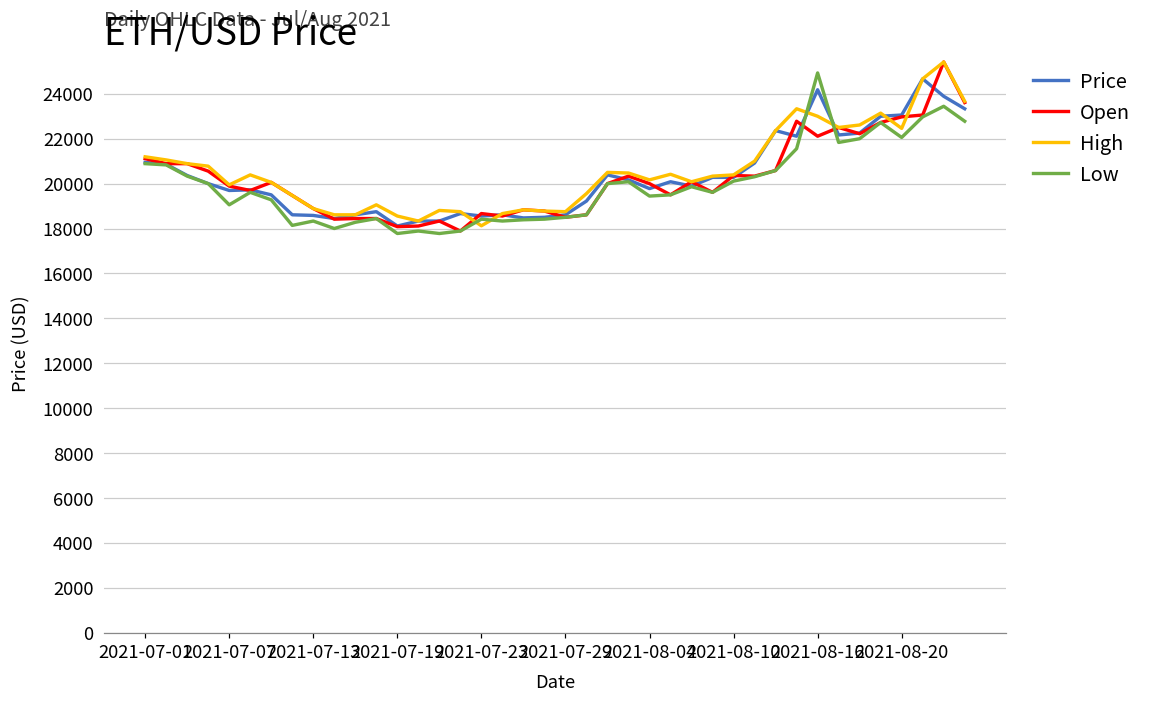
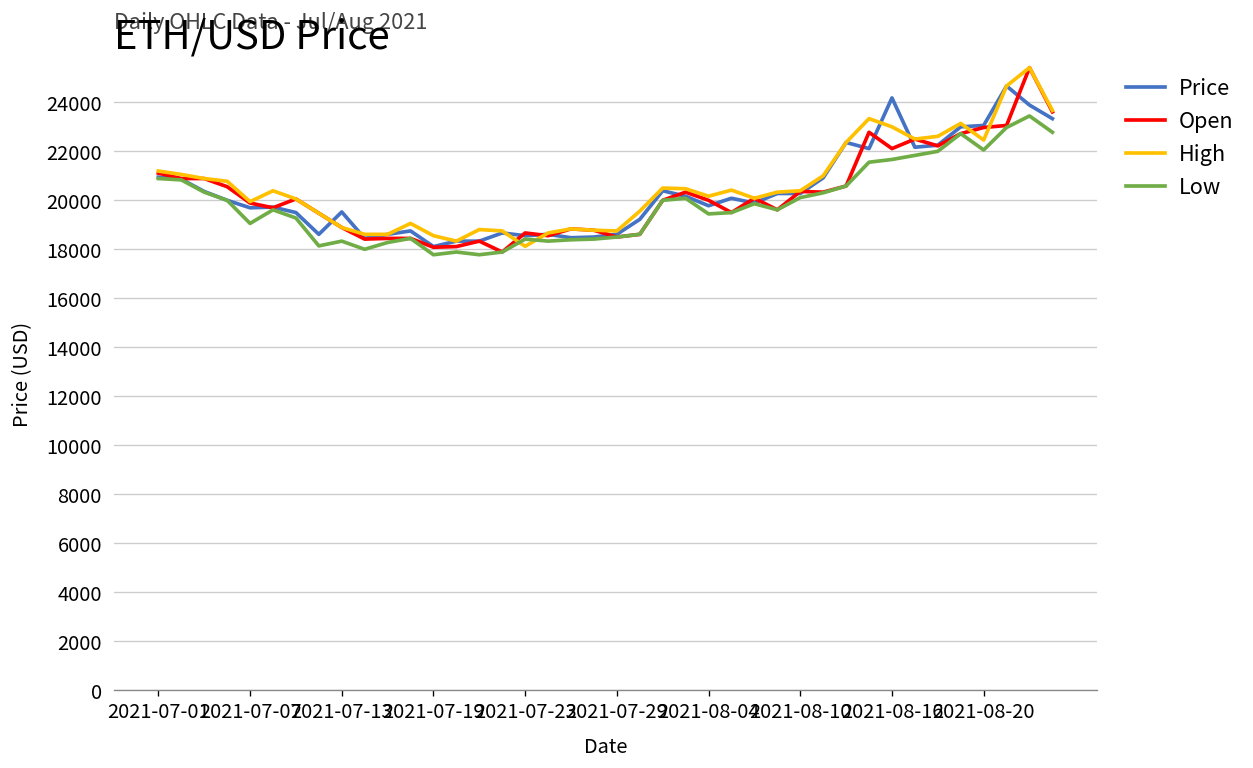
  {
    "Price": {
      "2021-07-07": 19700,
-     "2021-07-13": 18600,
+     "2021-07-13": 19500,
      "2021-08-04": 19800,
      "2021-08-16": 24200
    },
    "Open": {
      "2021-08-04": 20000,
      "2021-08-16": 22100
    },
    "High": {
      "2021-07-19": 18600,
      "2021-07-23": 18100,
      "2021-07-29": 18800,
      "2021-08-04": 20200,
      "2021-08-16": 23000,
      "2021-08-20": 22500
    },
    "Low": {
      "2021-07-07": 19100,
      "2021-07-13": 18300,
      "2021-07-19": 17800,
      "2021-07-23": 18400,
      "2021-08-04": 19400,
      "2021-08-10": 20100,
-     "2021-08-16": 24900,
+     "2021-08-16": 21700,
      "2021-08-20": 22100
    }
  }
